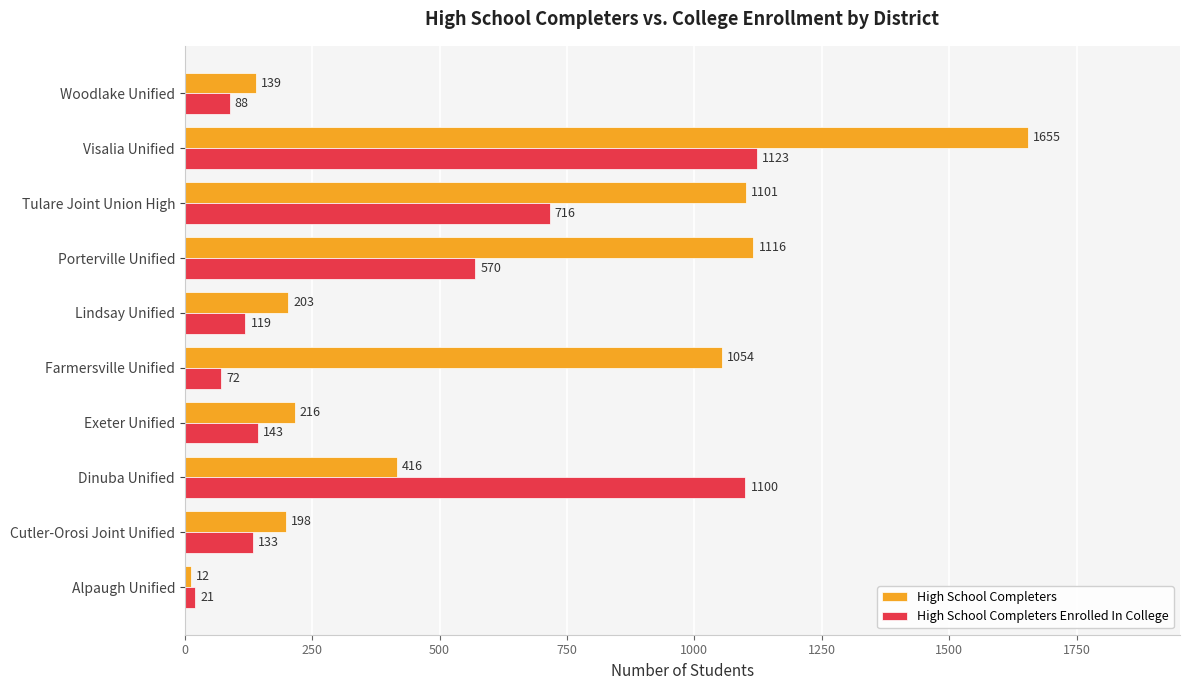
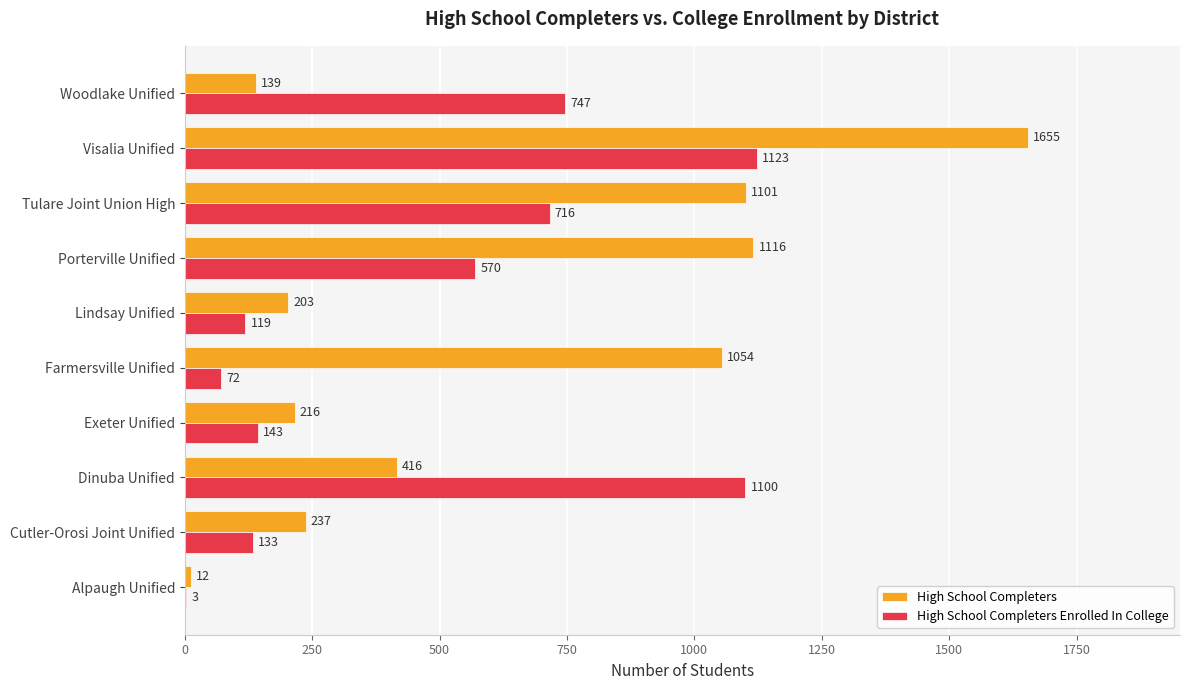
  {
    "High School Completers": {
      "Woodlake Unified": 139,
      "Visalia Unified": 1655,
      "Tulare Joint Union High": 1101,
      "Porterville Unified": 1116,
      "Lindsay Unified": 203,
      "Farmersville Unified": 1054,
      "Exeter Unified": 216,
      "Dinuba Unified": 416,
-     "Cutler-Orosi Joint Unified": 198,
+     "Cutler-Orosi Joint Unified": 237,
      "Alpaugh Unified": 12
    },
    "High School Completers Enrolled In College": {
-     "Woodlake Unified": 88,
+     "Woodlake Unified": 747,
      "Visalia Unified": 1123,
      "Tulare Joint Union High": 716,
      "Porterville Unified": 570,
      "Lindsay Unified": 119,
      "Farmersville Unified": 72,
      "Exeter Unified": 143,
      "Dinuba Unified": 1100,
      "Cutler-Orosi Joint Unified": 133,
-     "Alpaugh Unified": 21
+     "Alpaugh Unified": 3
    }
  }
